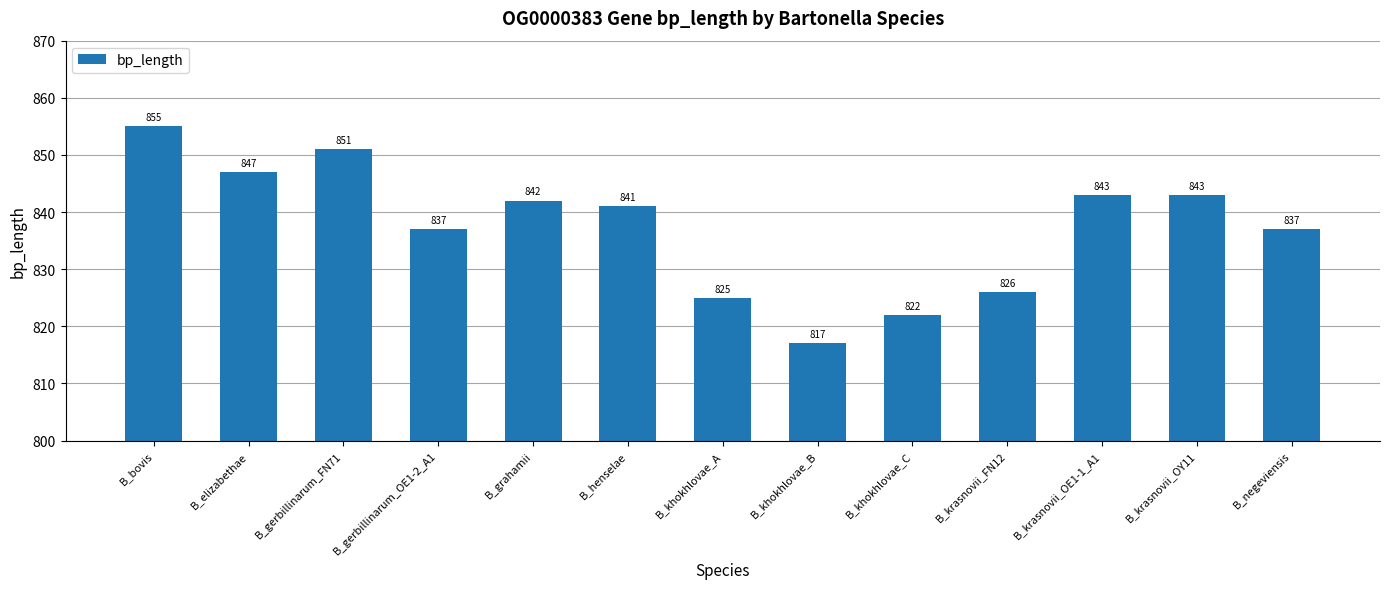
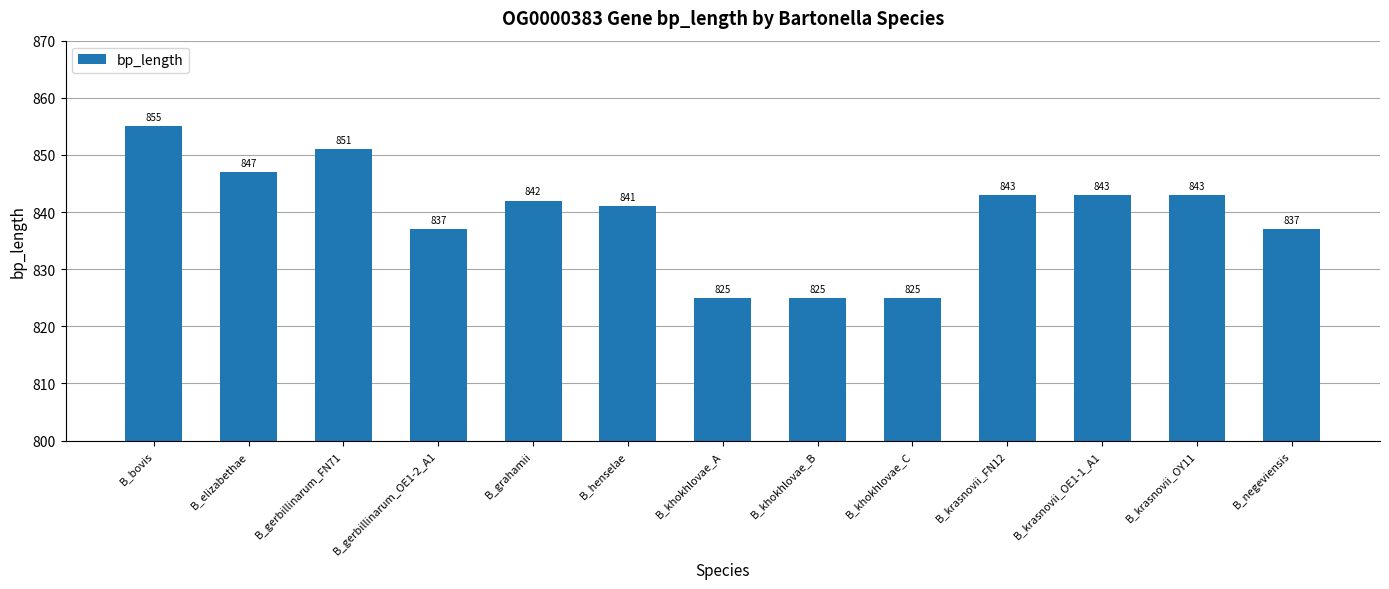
  {
    "B_bovis": 855,
    "B_elizabethae": 847,
    "B_gerbillinarum_FN71": 851,
    "B_gerbillinarum_OE1-2_A1": 837,
    "B_grahamii": 842,
    "B_henselae": 841,
    "B_khokhlovae_A": 825,
-   "B_khokhlovae_B": 817,
-   "B_khokhlovae_C": 822,
-   "B_krasnovii_FN12": 826,
+   "B_khokhlovae_B": 825,
+   "B_khokhlovae_C": 825,
+   "B_krasnovii_FN12": 843,
    "B_krasnovii_OE1-1_A1": 843,
    "B_krasnovii_OY11": 843,
    "B_negeviensis": 837
  }
